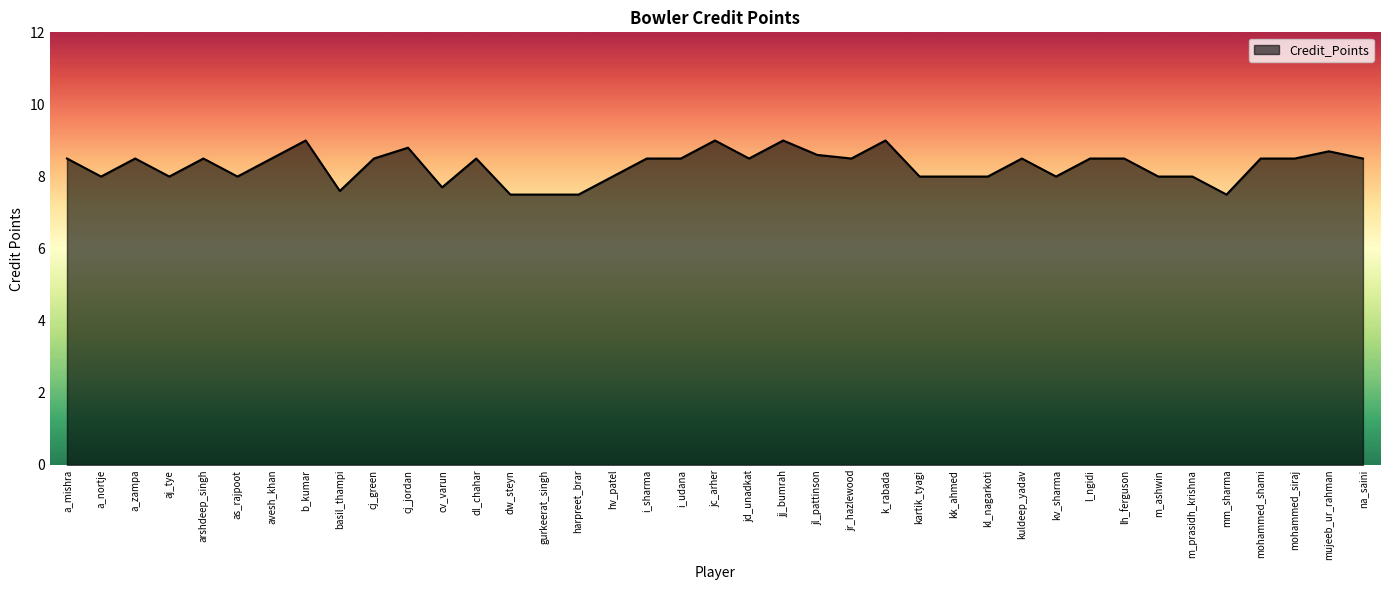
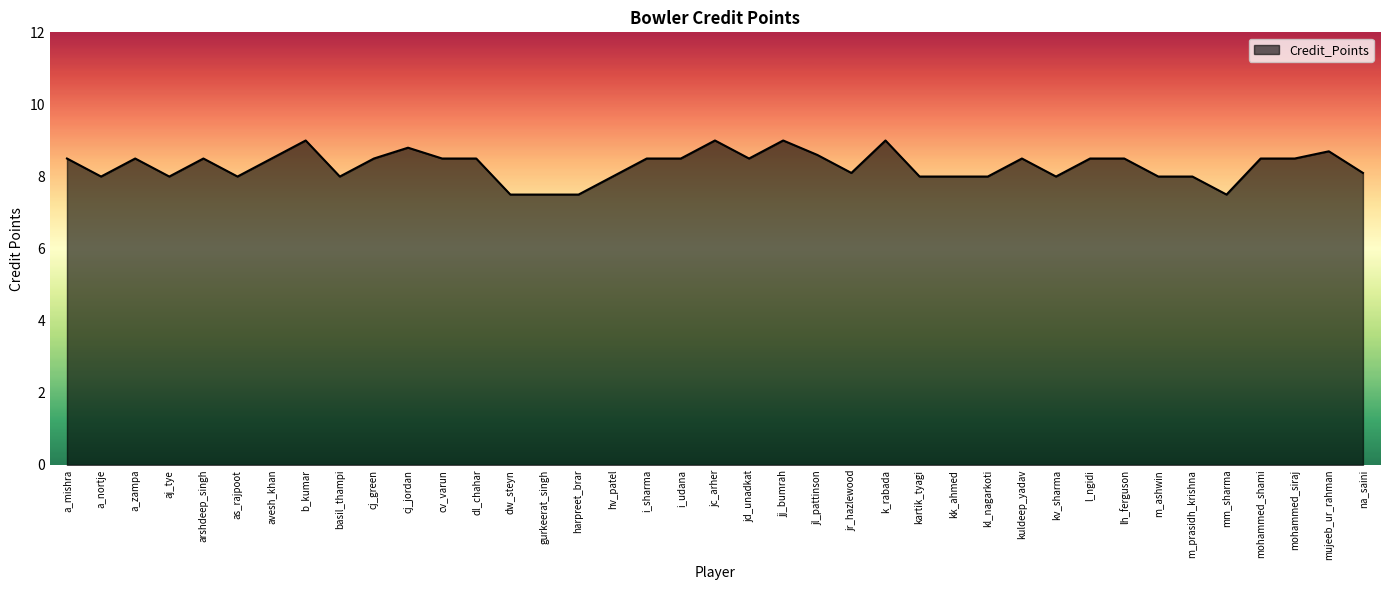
  {
    "a_mishra": 8.5,
    "a_nortje": 8.0,
    "a_zampa": 8.5,
    "aj_tye": 8.0,
    "arshdeep_singh": 8.5,
    "as_rajpoot": 8.0,
    "avesh_khan": 8.5,
    "b_kumar": 9.0,
-   "basil_thampi": 7.6,
+   "basil_thampi": 8.0,
    "cj_green": 8.5,
    "cj_jordan": 8.8,
-   "cv_varun": 7.7,
+   "cv_varun": 8.5,
    "dl_chahar": 8.5,
    "dw_steyn": 7.5,
    "gurkeerat_singh": 7.5,
    "harpreet_brar": 7.5,
    "hv_patel": 8.0,
    "i_sharma": 8.5,
    "i_udana": 8.5,
    "jc_arher": 9.0,
    "jd_unadkat": 8.5,
    "jj_bumrah": 9.0,
    "jl_pattinson": 8.6,
-   "jr_hazlewood": 8.5,
+   "jr_hazlewood": 8.1,
    "k_rabada": 9.0,
    "kartik_tyagi": 8.0,
    "kk_ahmed": 8.0,
    "kl_nagarkoti": 8.0,
    "kuldeep_yadav": 8.5,
    "kv_sharma": 8.0,
    "l_ngidi": 8.5,
    "lh_ferguson": 8.5,
    "m_ashwin": 8.0,
    "m_prasidh_krishna": 8.0,
    "mm_sharma": 7.5,
    "mohammed_shami": 8.5,
    "mohammed_siraj": 8.5,
    "mujeeb_ur_rahman": 8.7,
-   "na_saini": 8.5
+   "na_saini": 8.1
  }
